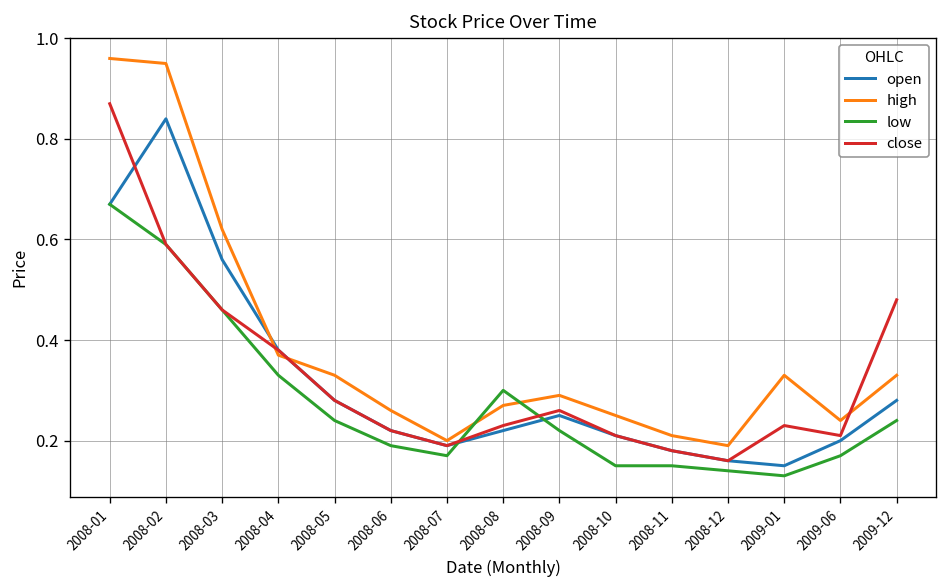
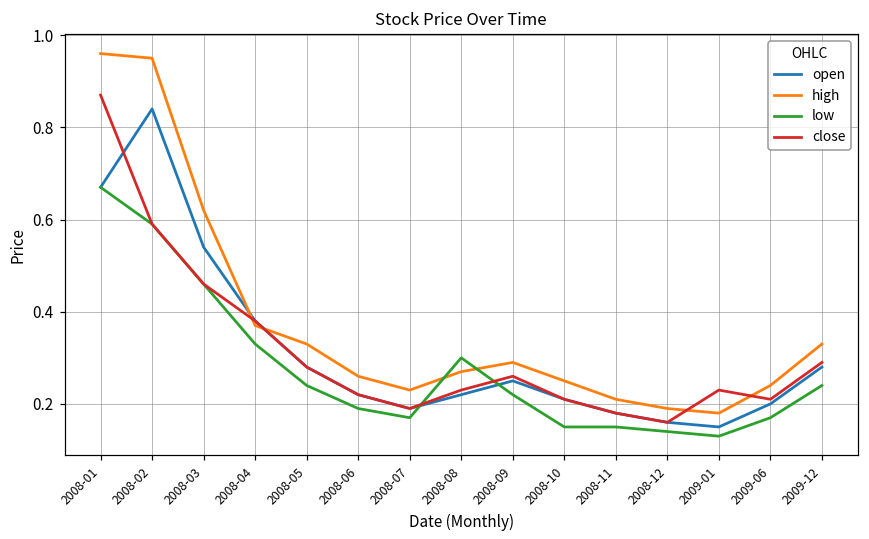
  {
    "open": {
      "2008-02": 0.84,
-     "2008-03": 0.56,
+     "2008-03": 0.54,
      "2008-08": 0.22,
      "2008-09": 0.25,
      "2009-01": 0.15,
      "2009-06": 0.20,
      "2009-12": 0.28
    },
    "high": {
      "2008-01": 0.96,
      "2008-02": 0.95,
      "2008-03": 0.62,
      "2008-04": 0.37,
      "2008-05": 0.33,
      "2008-06": 0.26,
-     "2008-07": 0.20,
+     "2008-07": 0.23,
      "2008-08": 0.27,
      "2008-09": 0.29,
      "2008-10": 0.25,
      "2008-11": 0.21,
      "2008-12": 0.19,
-     "2009-01": 0.33,
+     "2009-01": 0.18,
      "2009-06": 0.24,
      "2009-12": 0.33
    },
    "low": {
      "2008-04": 0.33,
      "2008-05": 0.24,
      "2008-06": 0.19,
      "2008-07": 0.17,
      "2008-08": 0.30,
      "2008-09": 0.22,
      "2008-10": 0.15,
      "2008-11": 0.15,
      "2008-12": 0.14,
      "2009-01": 0.13,
      "2009-06": 0.17,
      "2009-12": 0.24
    },
    "close": {
      "2008-01": 0.87,
      "2008-08": 0.23,
      "2008-09": 0.26,
      "2009-01": 0.23,
      "2009-06": 0.21,
-     "2009-12": 0.48
+     "2009-12": 0.29
    }
  }
